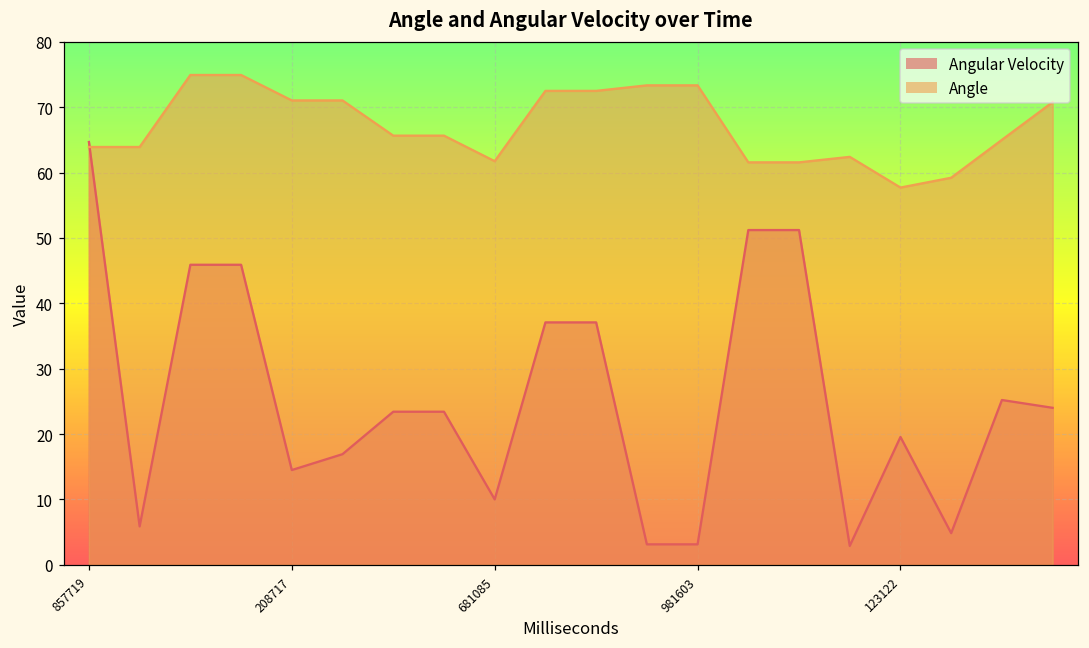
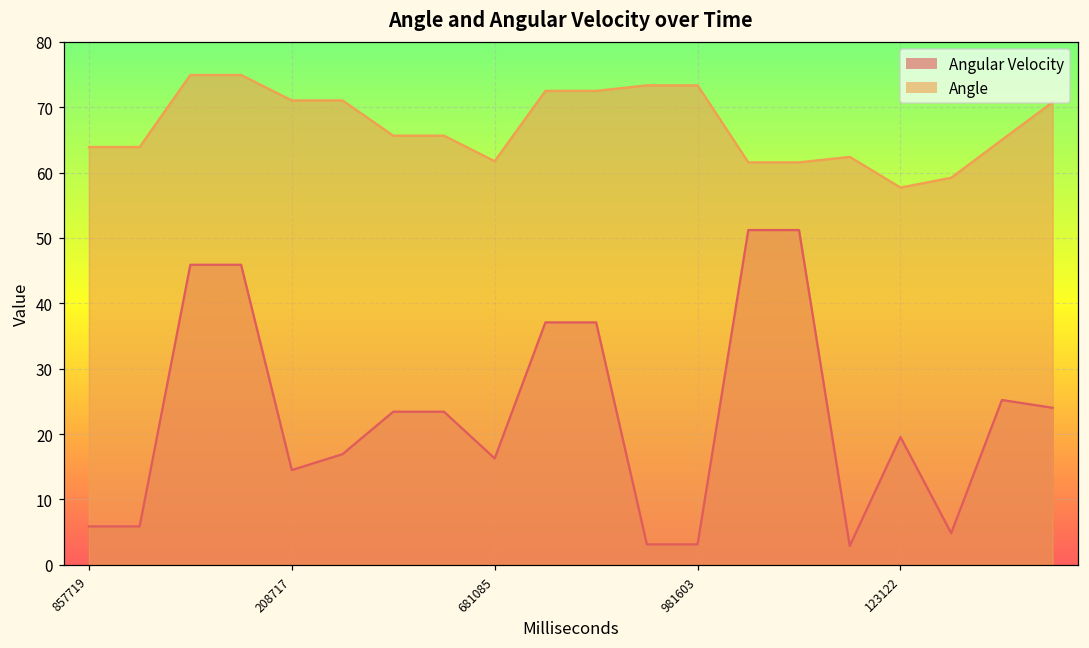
  {
    "Angular Velocity": {
-     "857719": 65,
+     "857719": 6,
      "208717": 14,
-     "681085": 10,
+     "681085": 16,
      "981603": 3,
      "123122": 20
    },
    "Angle": {
      "857719": 64,
      "208717": 71,
      "681085": 62,
      "981603": 73,
      "123122": 58
    }
  }
